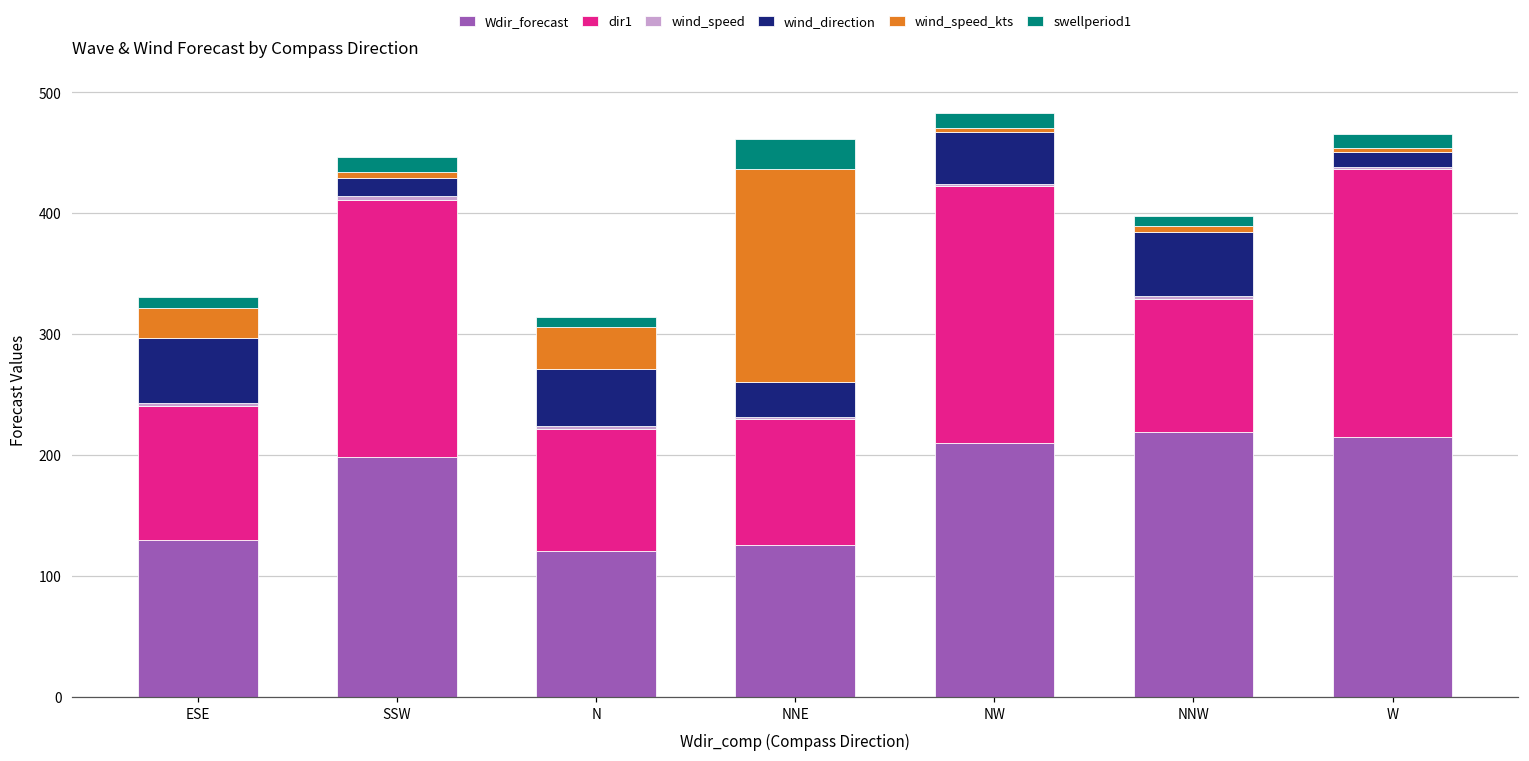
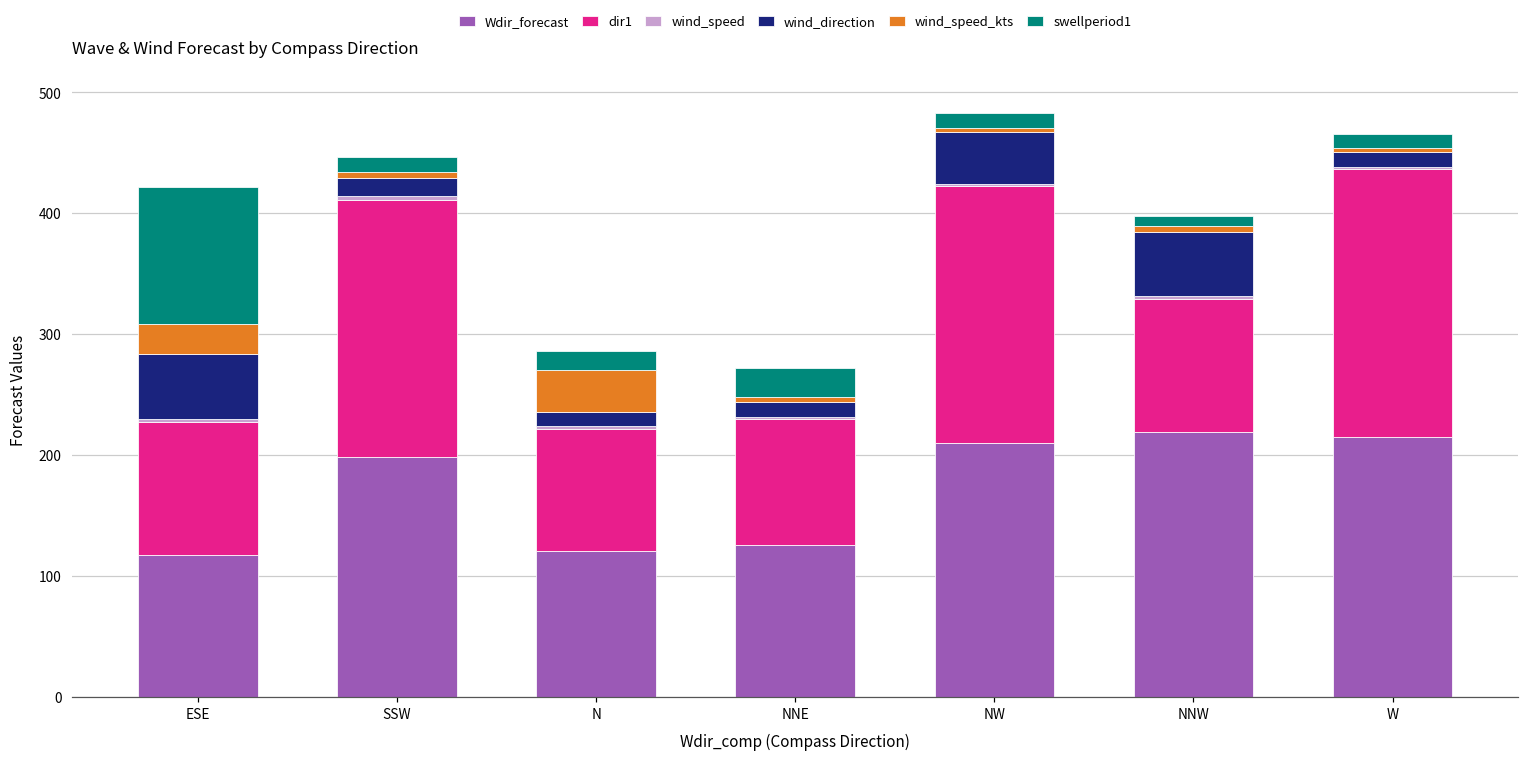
  {
    "Wdir_forecast": {
-     "ESE": 130,
+     "ESE": 117,
      "SSW": 199,
      "N": 121,
      "NNE": 125,
      "NW": 210,
      "NNW": 219,
      "W": 215
    },
    "dir1": {
      "ESE": 111,
      "SSW": 213,
      "N": 101,
      "NNE": 104,
      "NW": 213,
      "NNW": 111,
      "W": 222
    },
    "wind_speed": {
      "SSW": 3,
      "NNW": 3
    },
    "wind_direction": {
      "ESE": 54,
      "SSW": 15,
-     "N": 47,
-     "NNE": 29,
+     "N": 12,
+     "NNE": 12,
      "NW": 43,
      "NNW": 53,
      "W": 12
    },
    "wind_speed_kts": {
      "ESE": 25,
      "SSW": 5,
      "N": 35,
-     "NNE": 176,
+     "NNE": 4,
      "NW": 3,
      "NNW": 5,
      "W": 4
    },
    "swellperiod1": {
-     "ESE": 9,
+     "ESE": 113,
      "SSW": 12,
-     "N": 8,
+     "N": 16,
      "NNE": 25,
      "NW": 13,
      "NNW": 8,
      "W": 12
    }
  }
